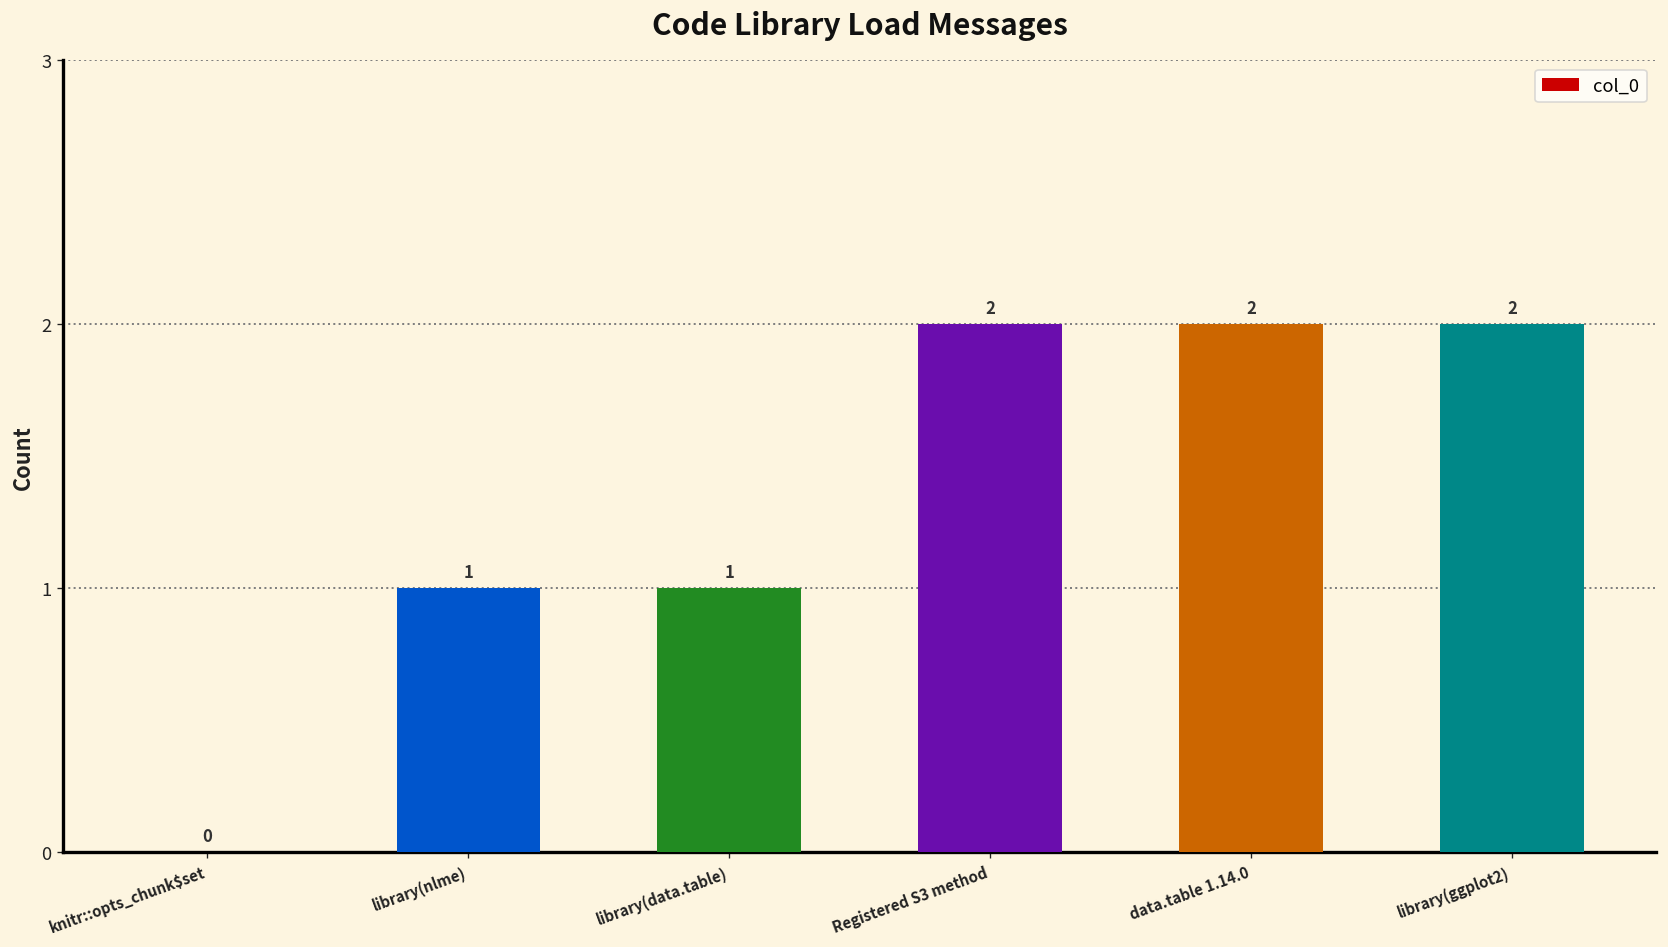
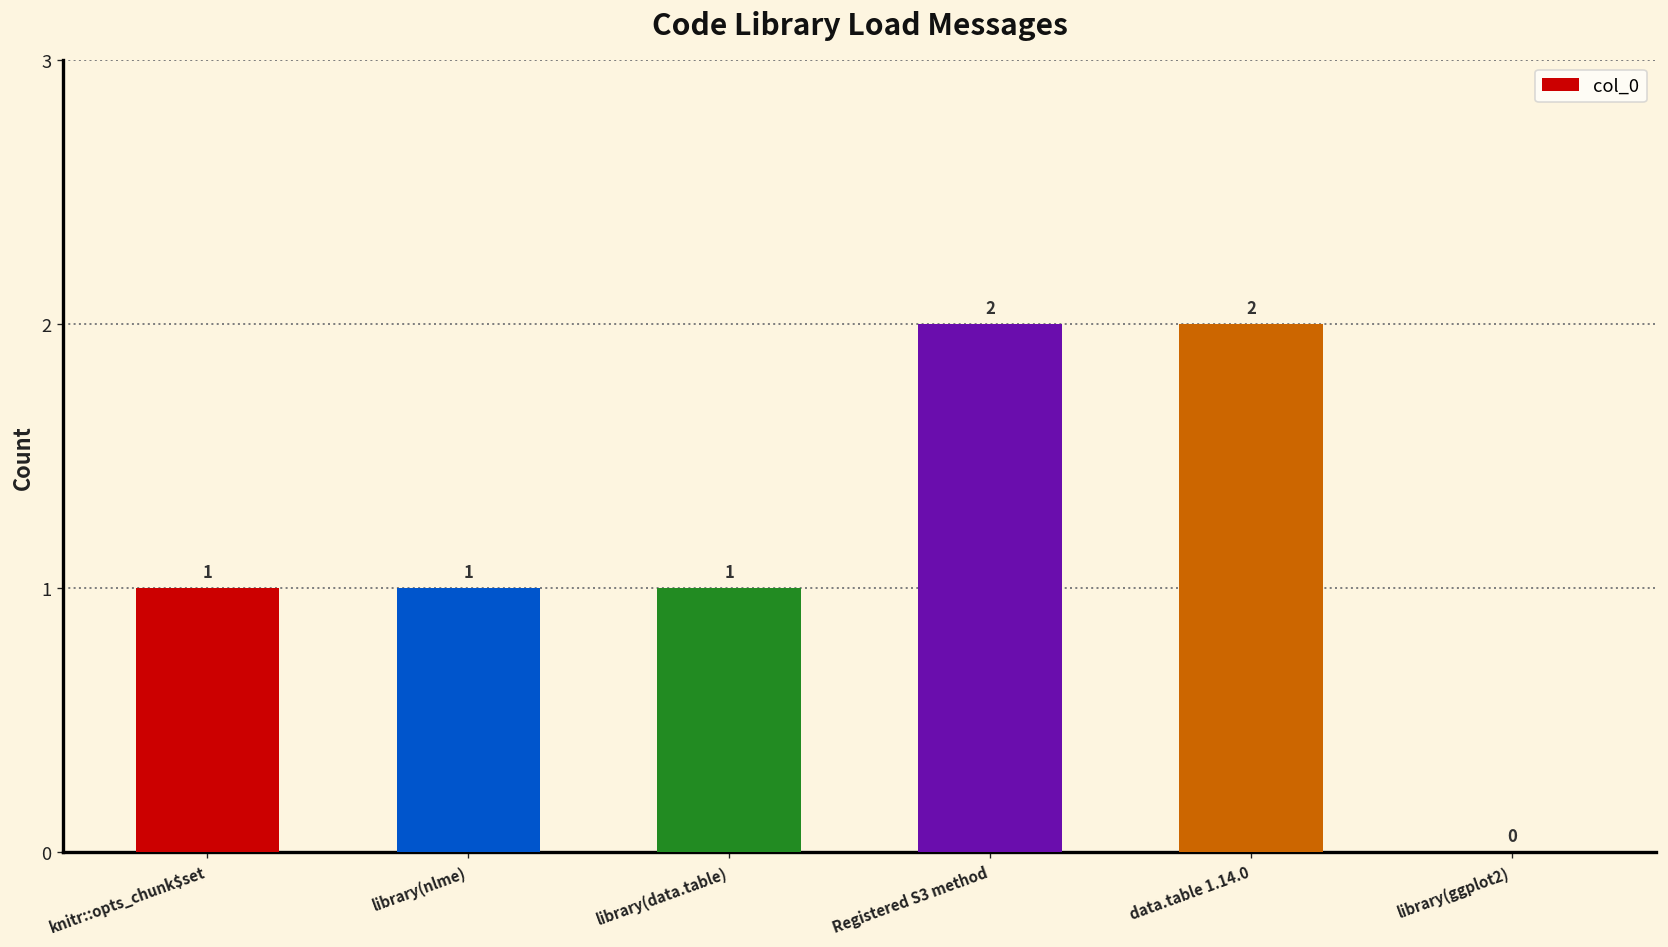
  {
-   "knitr::opts_chunk$set": 0,
+   "knitr::opts_chunk$set": 1,
    "library(nlme)": 1,
    "library(data.table)": 1,
    "Registered S3 method": 2,
    "data.table 1.14.0": 2,
-   "library(ggplot2)": 2
+   "library(ggplot2)": 0
  }
